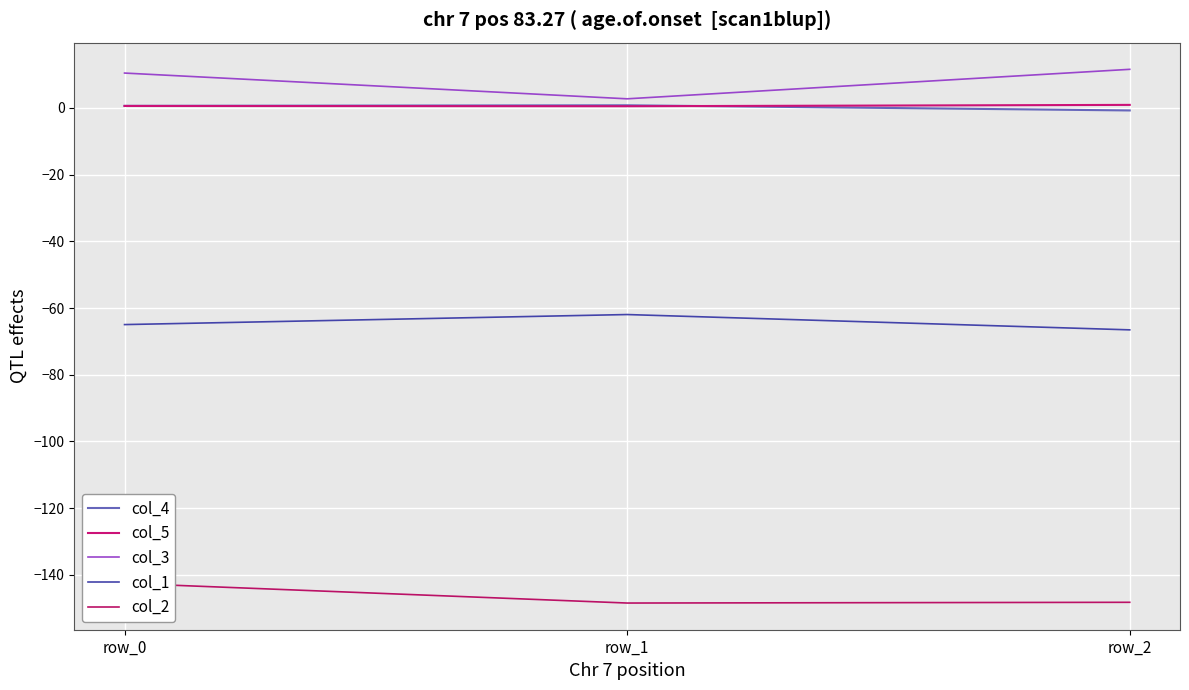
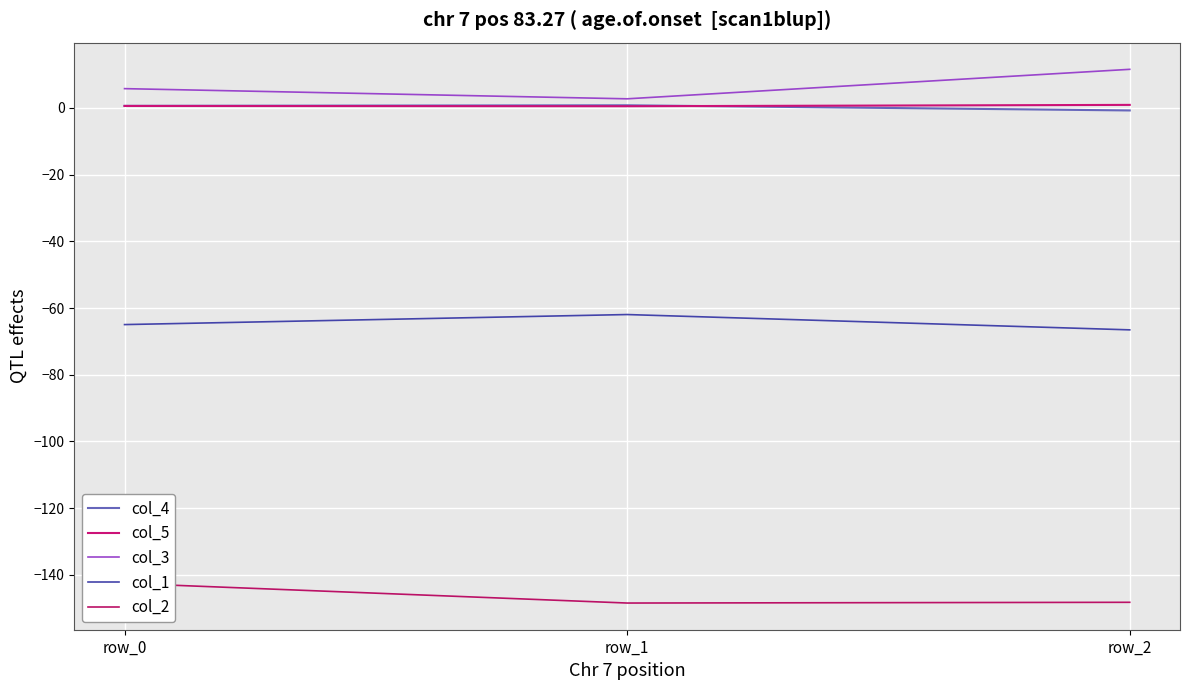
  {
    "col_3": {
-     "row_0": 10,
+     "row_0": 6,
      "row_1": 3,
      "row_2": 12
    }
  }
